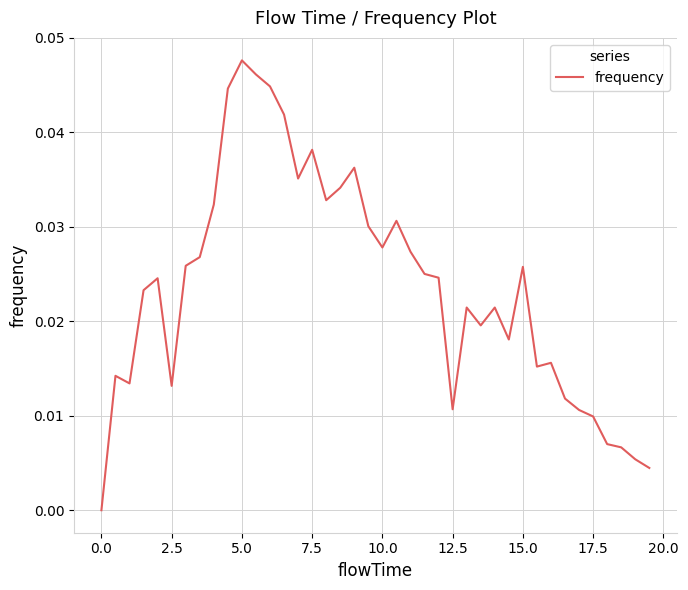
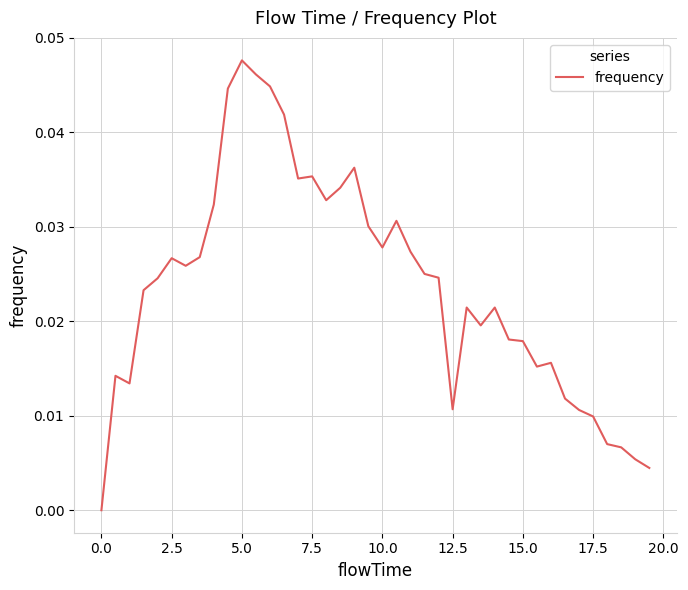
  {
    "0.0": 0.000,
-   "2.5": 0.013,
+   "2.5": 0.027,
    "5.0": 0.048,
-   "7.5": 0.038,
+   "7.5": 0.035,
    "10.0": 0.028,
    "12.5": 0.011,
-   "15.0": 0.026,
+   "15.0": 0.018,
    "17.5": 0.010
  }
